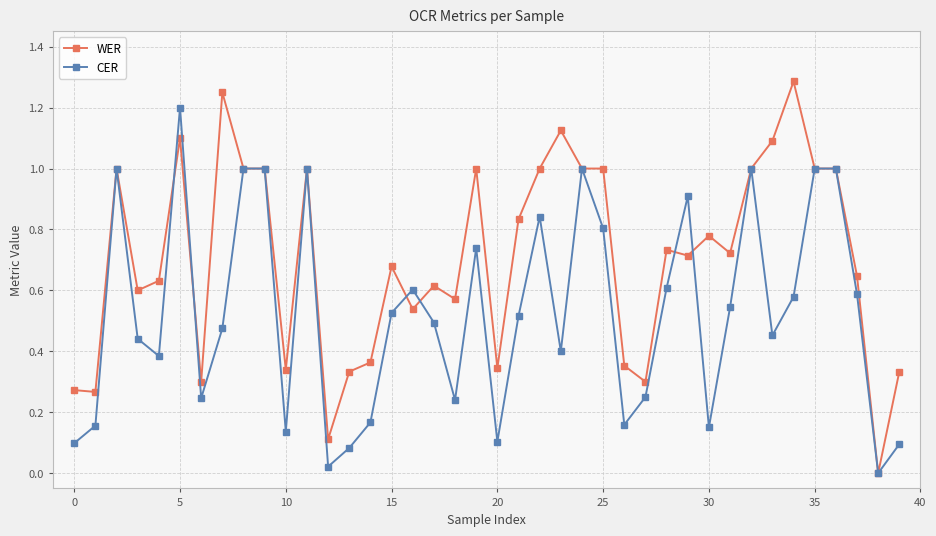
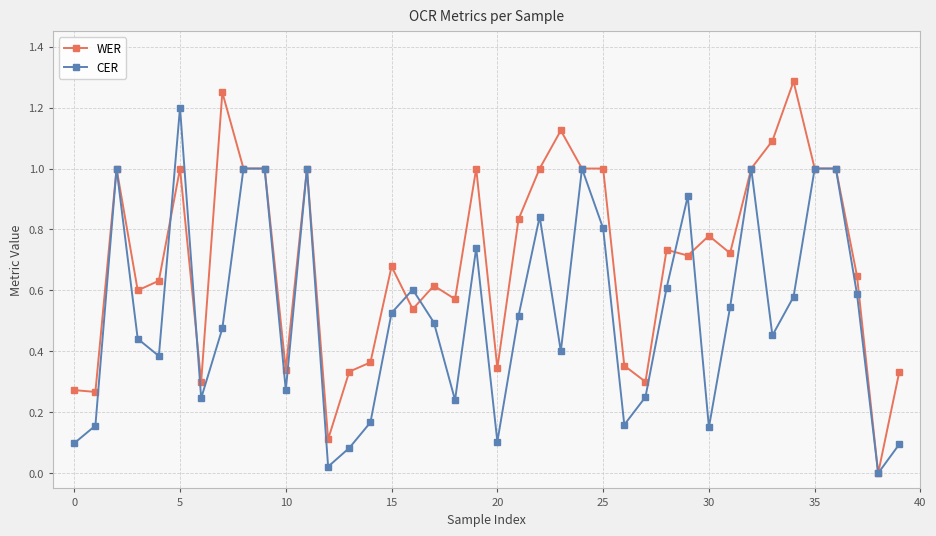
  {
    "WER": {
      "0": 0.27,
-     "5": 1.1,
+     "5": 1.0,
      "10": 0.34,
      "15": 0.68,
      "20": 0.34,
      "25": 1.0,
      "30": 0.78
    },
    "CER": {
      "0": 0.10,
      "5": 1.20,
-     "10": 0.14,
+     "10": 0.27,
      "15": 0.53,
      "20": 0.10,
      "25": 0.80,
      "30": 0.15
    }
  }
